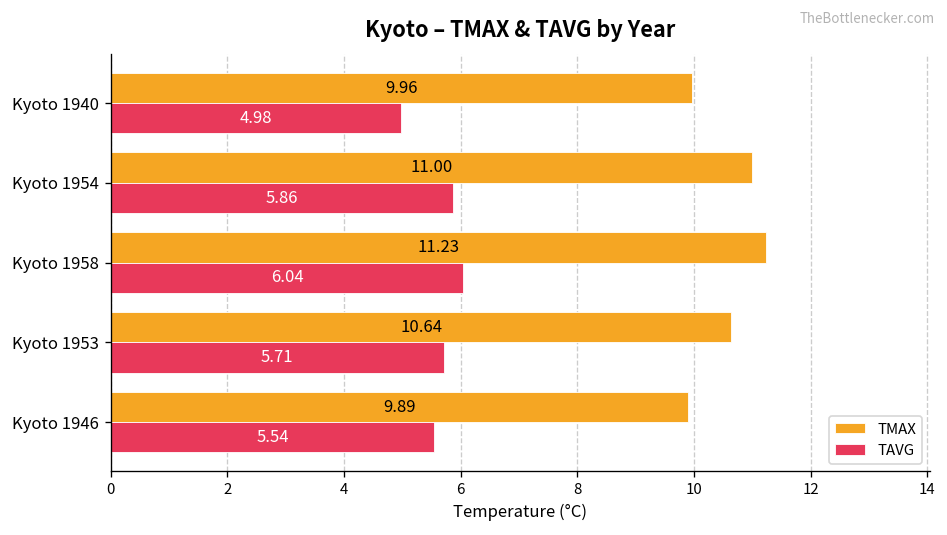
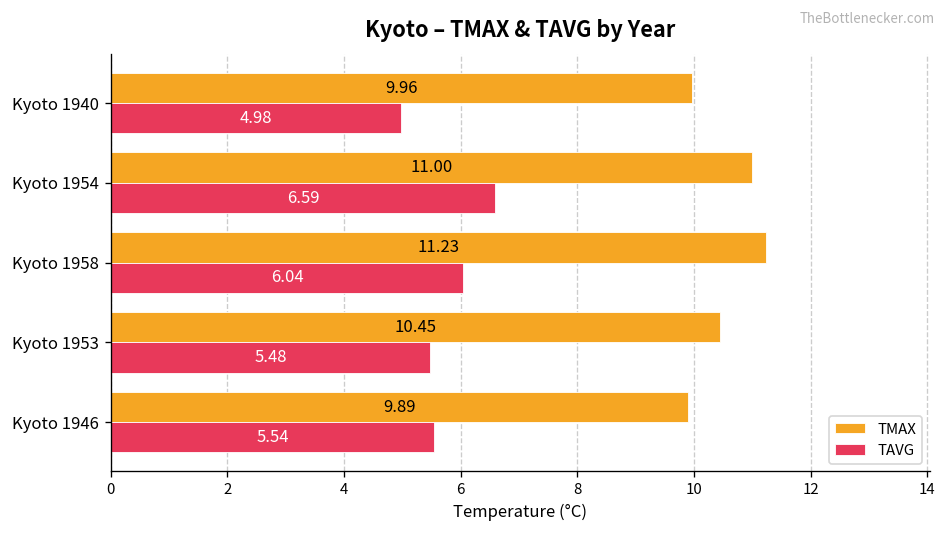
  {
    "TMAX": {
      "Kyoto 1940": 9.96,
      "Kyoto 1954": 11.00,
      "Kyoto 1958": 11.23,
-     "Kyoto 1953": 10.64,
+     "Kyoto 1953": 10.45,
      "Kyoto 1946": 9.89
    },
    "TAVG": {
      "Kyoto 1940": 4.98,
-     "Kyoto 1954": 5.86,
+     "Kyoto 1954": 6.59,
      "Kyoto 1958": 6.04,
-     "Kyoto 1953": 5.71,
+     "Kyoto 1953": 5.48,
      "Kyoto 1946": 5.54
    }
  }
